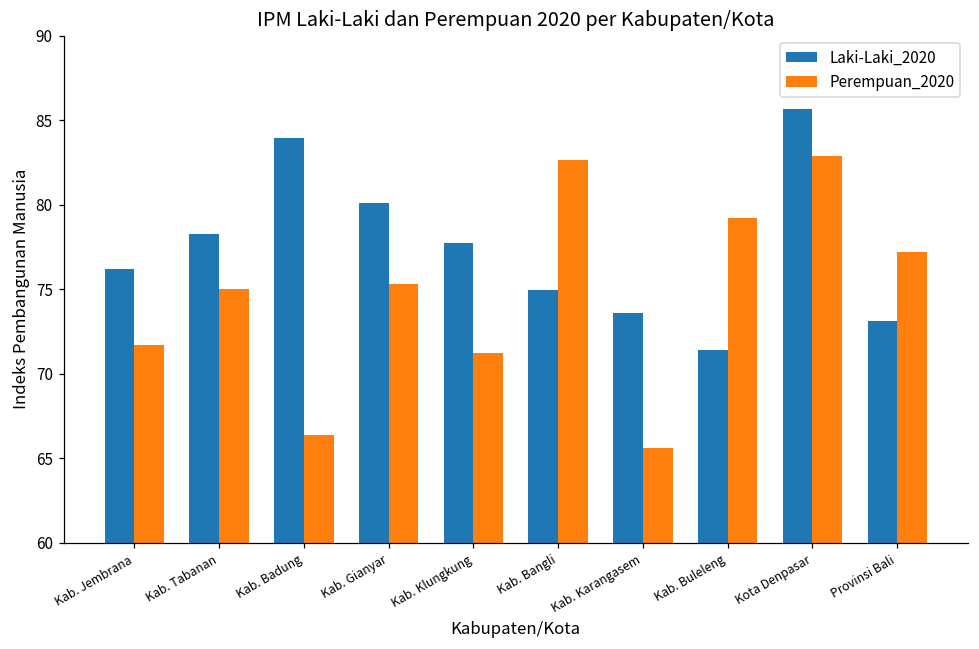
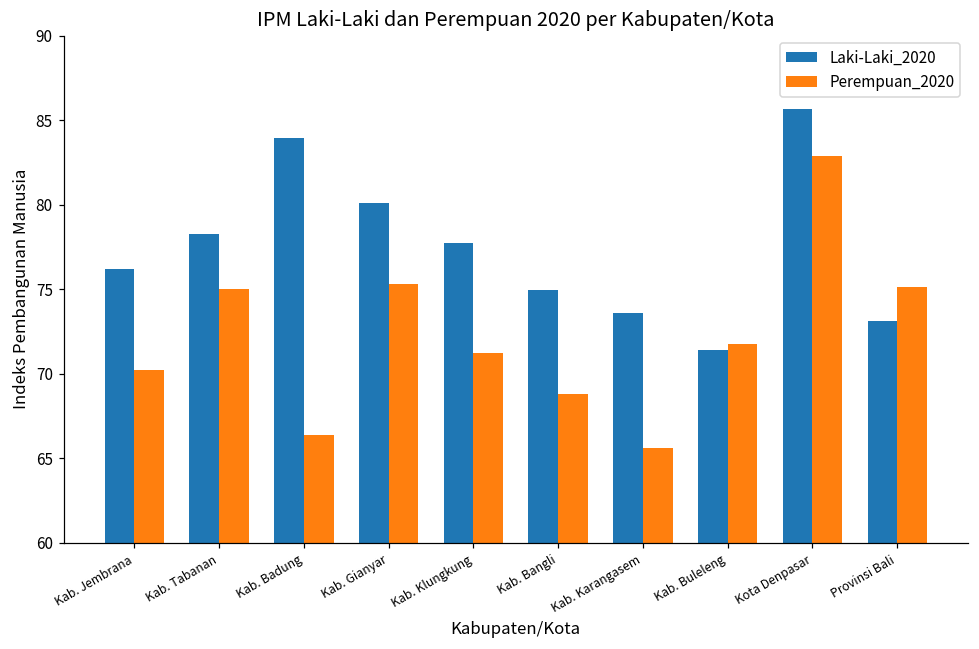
  {
    "Laki-Laki_2020": {
      "Kab. Jembrana": 76.2,
      "Kab. Tabanan": 78.2,
      "Kab. Badung": 84.0,
      "Kab. Gianyar": 80.1,
      "Kab. Klungkung": 77.7,
      "Kab. Bangli": 75.0,
      "Kab. Karangasem": 73.6,
      "Kab. Buleleng": 71.4,
      "Kota Denpasar": 85.7,
      "Provinsi Bali": 73.1
    },
    "Perempuan_2020": {
-     "Kab. Jembrana": 71.7,
+     "Kab. Jembrana": 70.2,
      "Kab. Tabanan": 75.0,
      "Kab. Badung": 66.4,
      "Kab. Gianyar": 75.3,
      "Kab. Klungkung": 71.2,
-     "Kab. Bangli": 82.7,
+     "Kab. Bangli": 68.8,
      "Kab. Karangasem": 65.6,
-     "Kab. Buleleng": 79.2,
+     "Kab. Buleleng": 71.8,
      "Kota Denpasar": 82.9,
-     "Provinsi Bali": 77.2
+     "Provinsi Bali": 75.2
    }
  }
